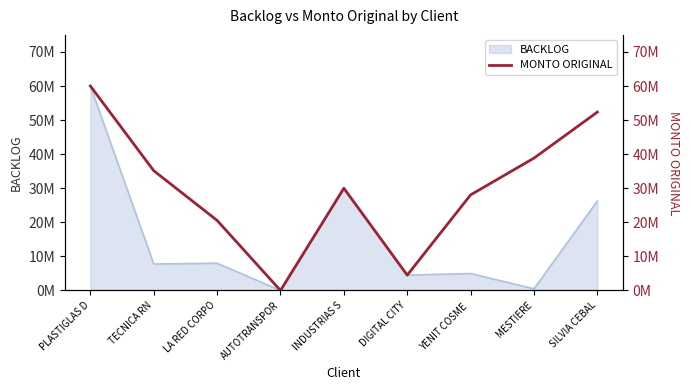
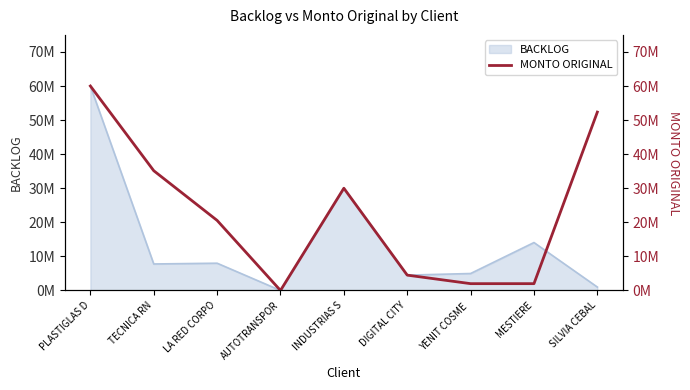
  {
    "BACKLOG": {
      "PLASTIGLAS D": 60000000,
      "TECNICA RN": 8000000,
      "LA RED CORPO": 8000000,
      "AUTOTRANSPOR": 0,
      "INDUSTRIAS S": 30000000,
      "DIGITAL CITY": 5000000,
      "YENIT COSME": 5000000,
-     "MESTIERE": 1000000,
-     "SILVIA CEBAL": 26000000
+     "MESTIERE": 14000000,
+     "SILVIA CEBAL": 1000000
    },
    "MONTO ORIGINAL": {
      "PLASTIGLAS D": 60000000,
      "TECNICA RN": 35000000,
      "LA RED CORPO": 21000000,
      "AUTOTRANSPOR": 0,
      "INDUSTRIAS S": 30000000,
      "DIGITAL CITY": 5000000,
-     "YENIT COSME": 28000000,
-     "MESTIERE": 39000000,
+     "YENIT COSME": 2000000,
+     "MESTIERE": 2000000,
      "SILVIA CEBAL": 52000000
    }
  }
